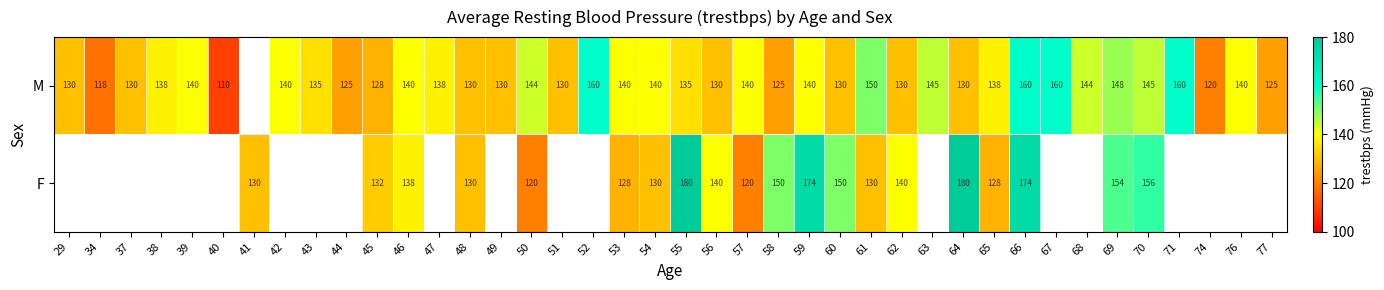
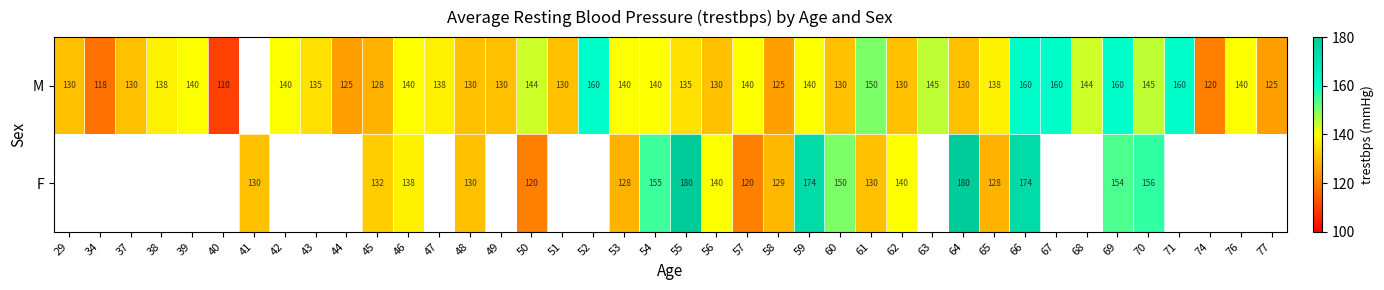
  {
    "M": {
      "29": 130,
      "34": 118,
      "37": 130,
      "38": 138,
      "39": 140,
      "40": 110,
      "42": 140,
      "43": 135,
      "44": 125,
      "45": 128,
      "46": 140,
      "47": 138,
      "48": 130,
      "49": 130,
      "50": 144,
      "51": 130,
      "52": 160,
      "53": 140,
      "54": 140,
      "55": 135,
      "56": 130,
      "57": 140,
      "58": 125,
      "59": 140,
      "60": 130,
      "61": 150,
      "62": 130,
      "63": 145,
      "64": 130,
      "65": 138,
      "66": 160,
      "67": 160,
      "68": 144,
-     "69": 148,
+     "69": 160,
      "70": 145,
      "71": 160,
      "74": 120,
      "76": 140,
      "77": 125
    },
    "F": {
      "41": 130,
      "45": 132,
      "46": 138,
      "48": 130,
      "50": 120,
      "53": 128,
-     "54": 130,
+     "54": 155,
      "55": 180,
      "56": 140,
      "57": 120,
-     "58": 150,
+     "58": 129,
      "59": 174,
      "60": 150,
      "61": 130,
      "62": 140,
      "64": 180,
      "65": 128,
      "66": 174,
      "69": 154,
      "70": 156
    }
  }
